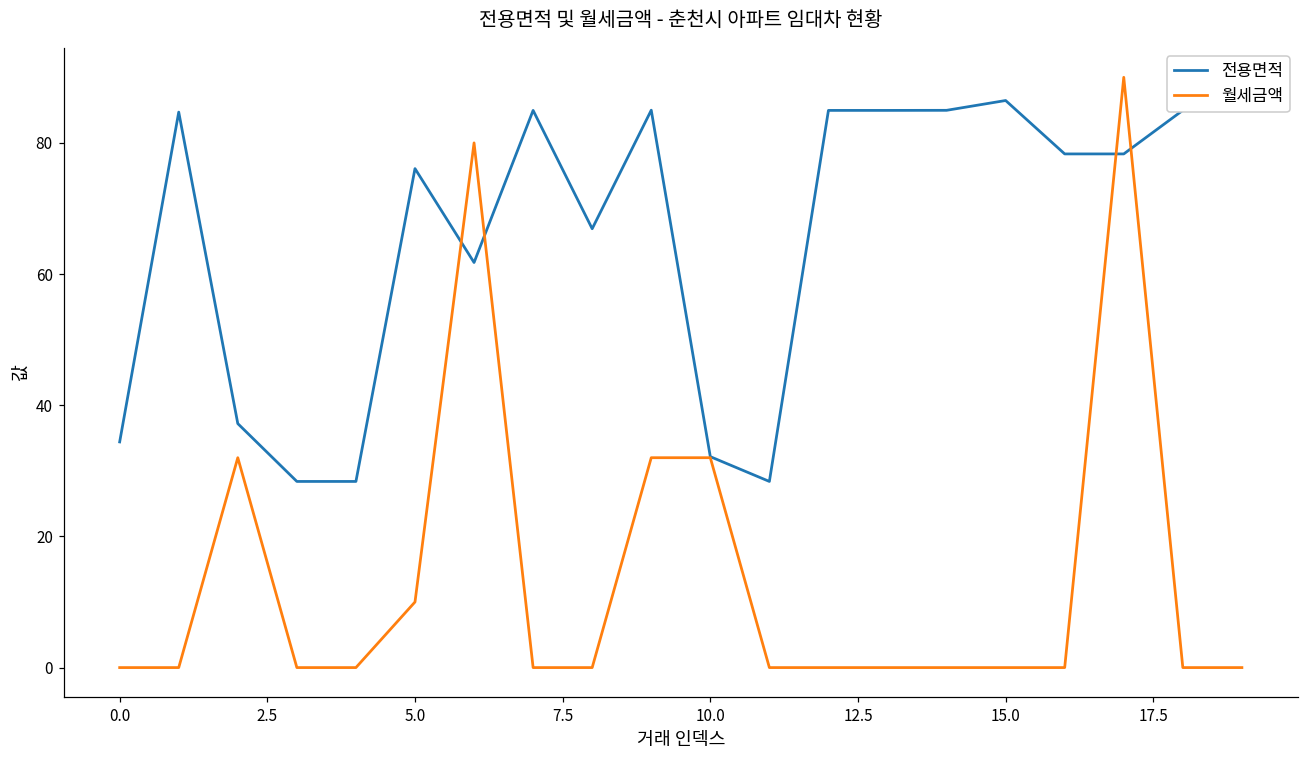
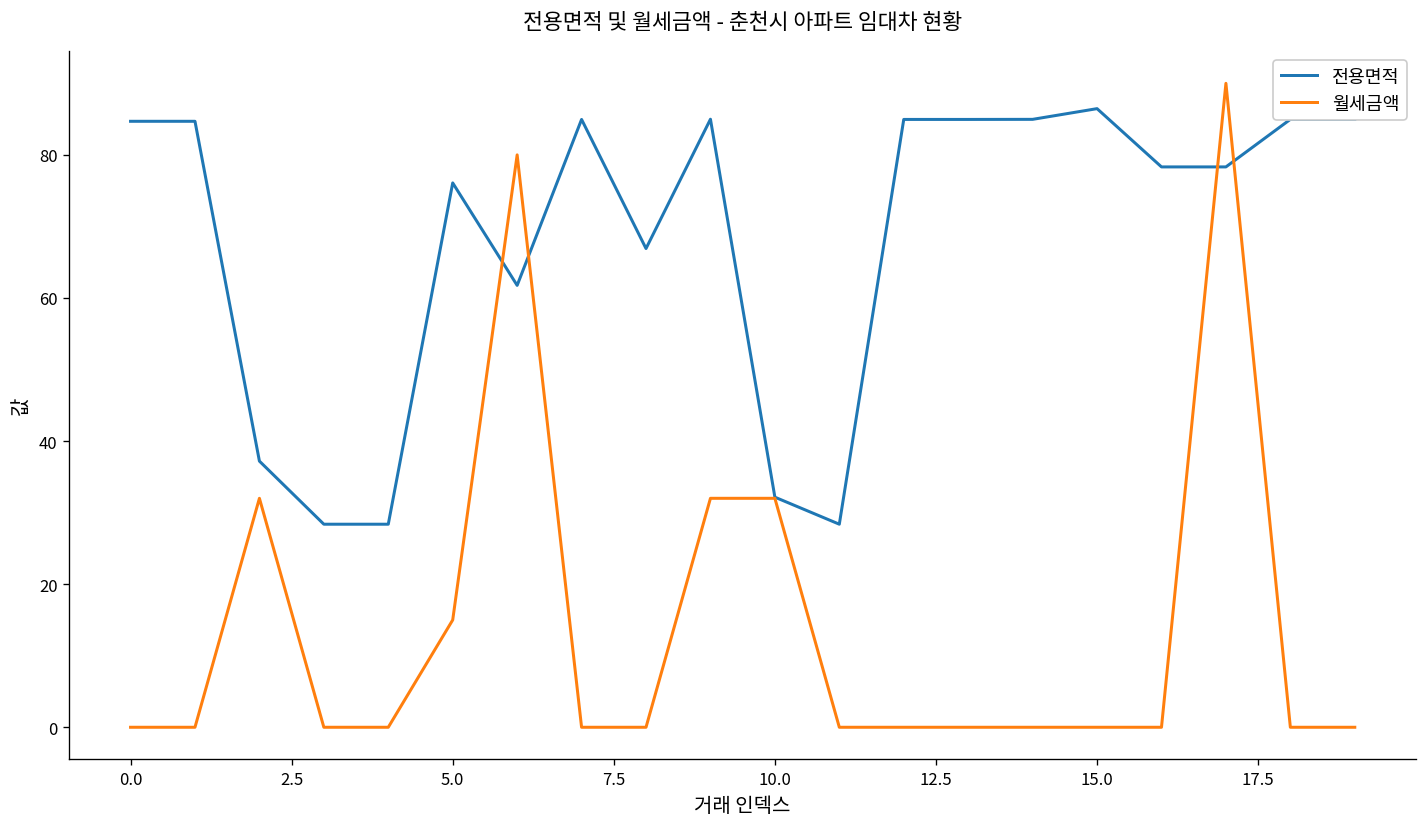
  {
    "전용면적": {
-     "0.0": 34,
+     "0.0": 85,
      "5.0": 76,
      "15.0": 86
    },
    "월세금액": {
      "0.0": 0,
-     "5.0": 10,
+     "5.0": 15,
      "15.0": 0
    }
  }
